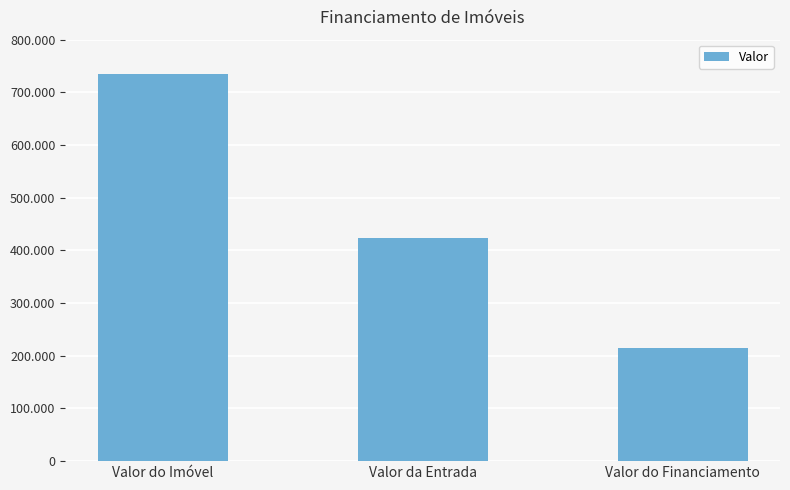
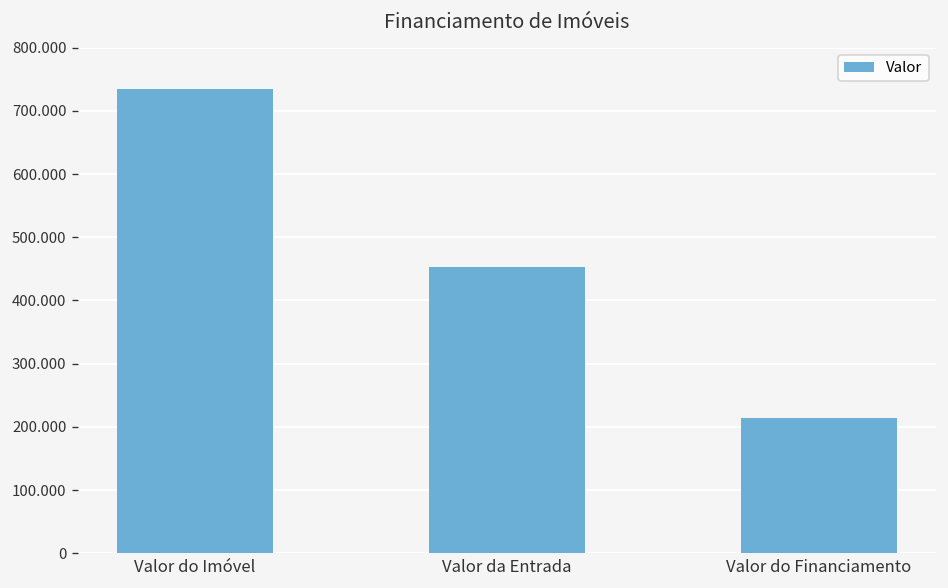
  {
    "Valor do Imóvel": 740,
-   "Valor da Entrada": 420,
+   "Valor da Entrada": 450,
    "Valor do Financiamento": 210
  }
